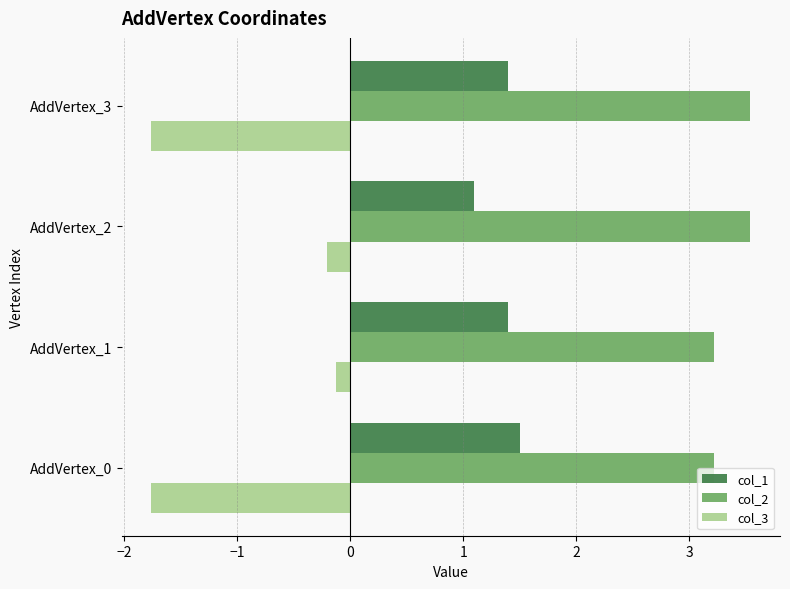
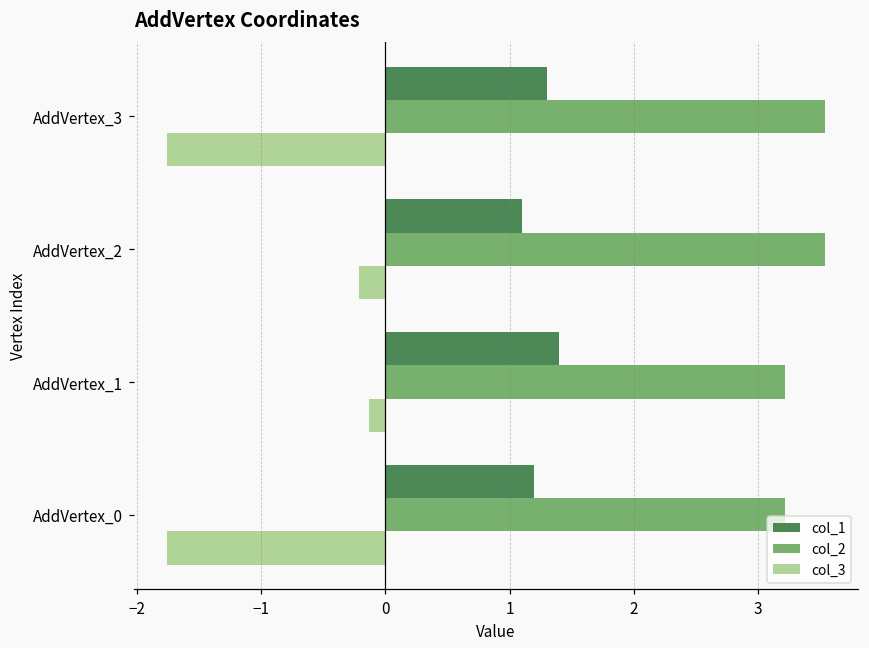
  {
    "col_1": {
-     "AddVertex_3": 1.4,
+     "AddVertex_3": 1.3,
      "AddVertex_2": 1.1,
      "AddVertex_1": 1.4,
-     "AddVertex_0": 1.5
+     "AddVertex_0": 1.2
    },
    "col_2": {
      "AddVertex_3": 3.54,
      "AddVertex_2": 3.54,
      "AddVertex_1": 3.2,
      "AddVertex_0": 3.2
    },
    "col_3": {
      "AddVertex_3": -1.76,
      "AddVertex_2": -0.2,
      "AddVertex_1": -0.13,
      "AddVertex_0": -1.76
    }
  }
